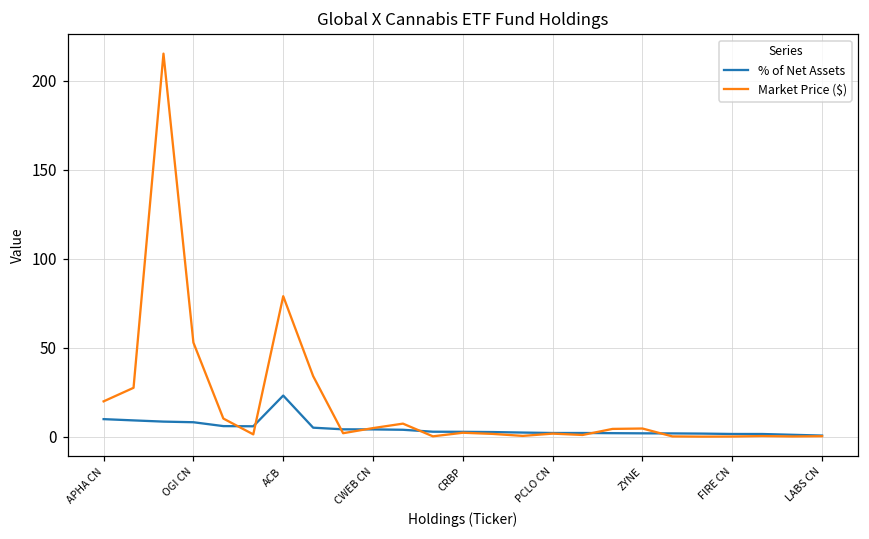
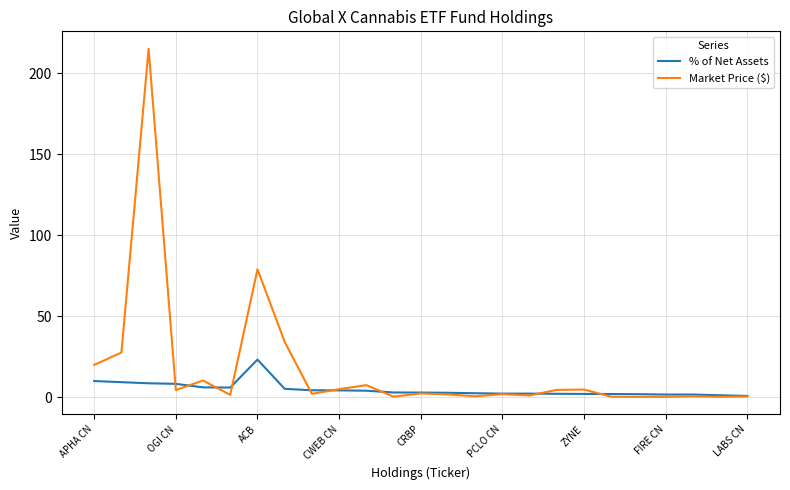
  {
    "% of Net Assets": {
      "APHA CN": 10,
      "OGI CN": 8,
      "ACB": 23,
      "ZYNE": 2
    },
    "Market Price ($)": {
      "APHA CN": 20,
-     "OGI CN": 53,
+     "OGI CN": 4,
      "ACB": 79,
      "ZYNE": 5
    }
  }
